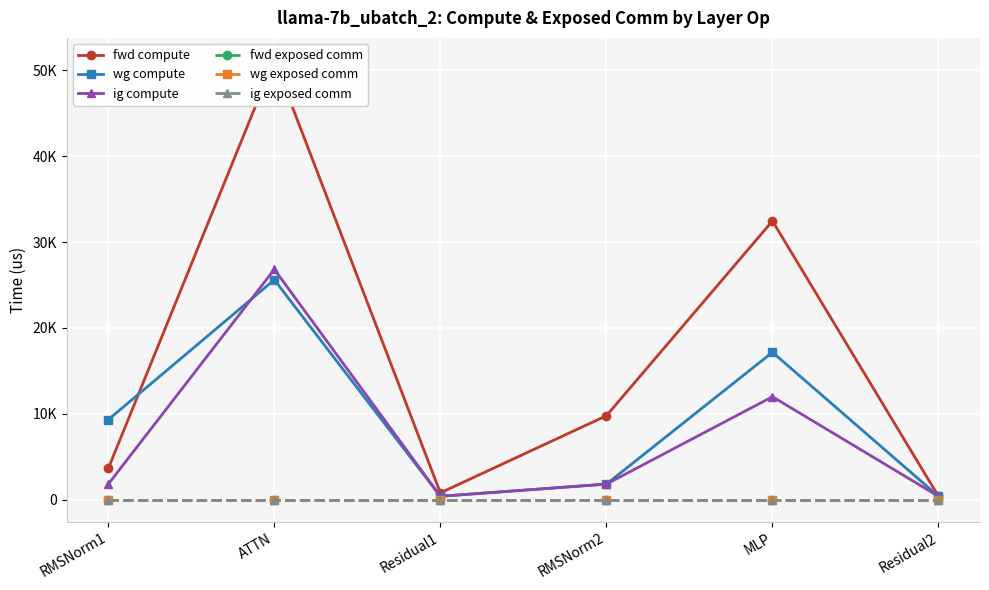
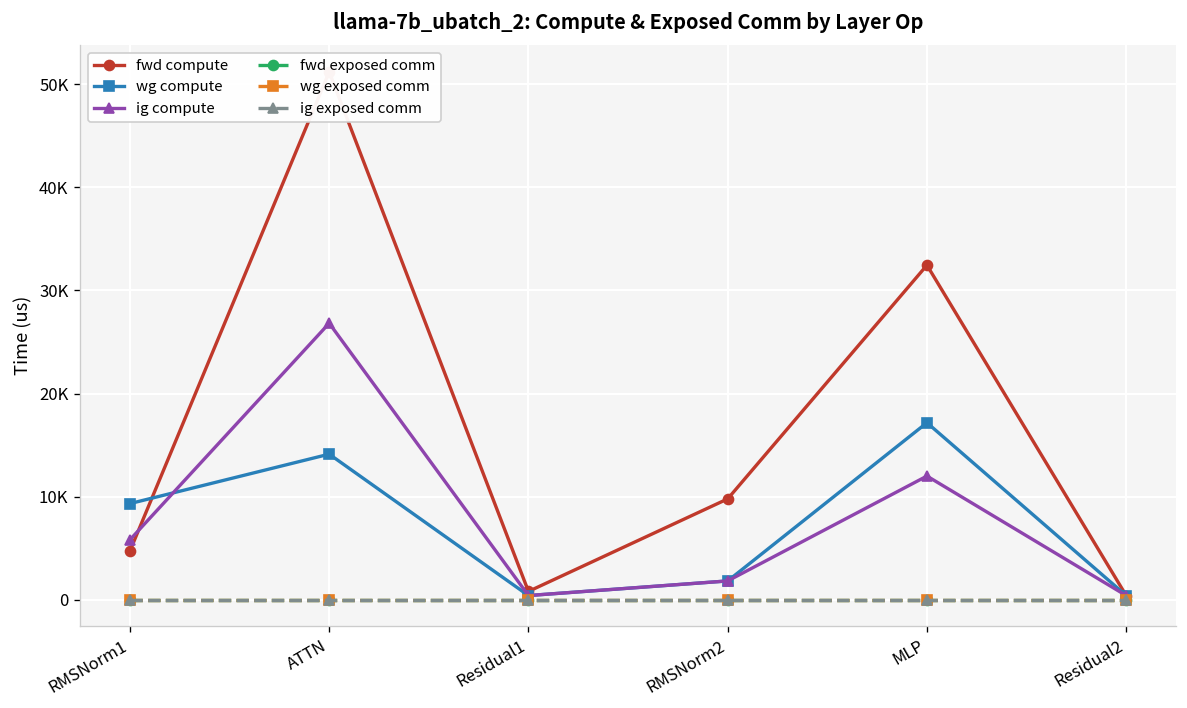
  {
    "fwd compute": {
-     "RMSNorm1": 4000,
+     "RMSNorm1": 5000,
      "Residual1": 1000,
      "RMSNorm2": 10000,
      "MLP": 32000
    },
    "wg compute": {
      "RMSNorm1": 9000,
-     "ATTN": 26000,
+     "ATTN": 14000,
      "MLP": 17000
    },
    "ig compute": {
-     "RMSNorm1": 2000,
+     "RMSNorm1": 6000,
      "ATTN": 27000,
      "MLP": 12000
    },
    "ig exposed comm": {
      "RMSNorm1": 0,
      "ATTN": 0,
      "Residual1": 0,
      "RMSNorm2": 0,
      "MLP": 0,
      "Residual2": 0
    }
  }
